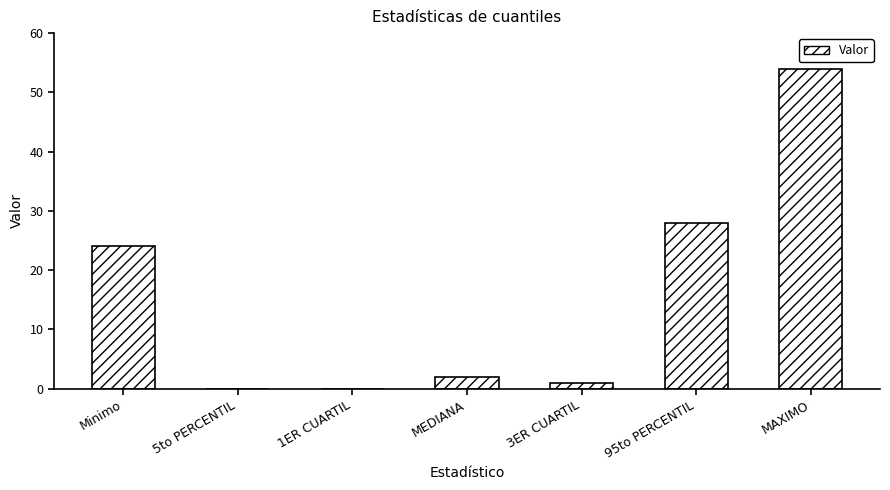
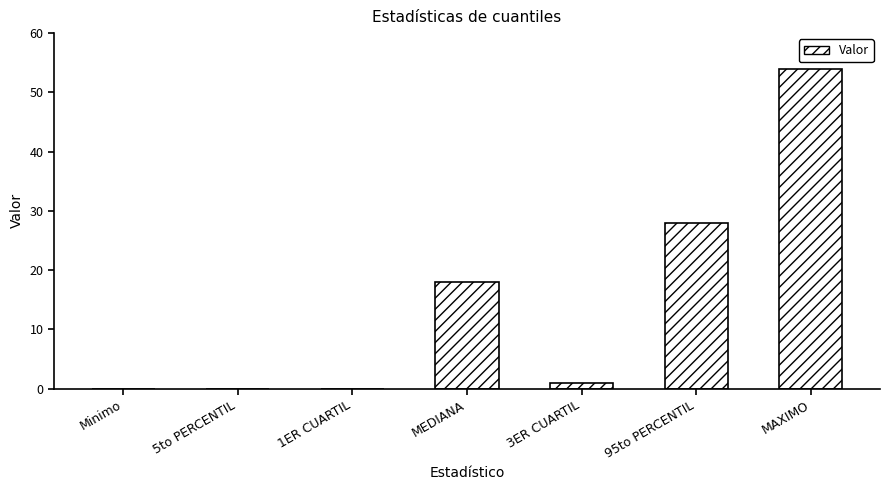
  {
-   "Minimo": 24,
+   "Minimo": 0,
    "5to PERCENTIL": 0,
    "1ER CUARTIL": 0,
-   "MEDIANA": 2,
+   "MEDIANA": 18,
    "3ER CUARTIL": 1,
    "95to PERCENTIL": 28,
    "MAXIMO": 54
  }
